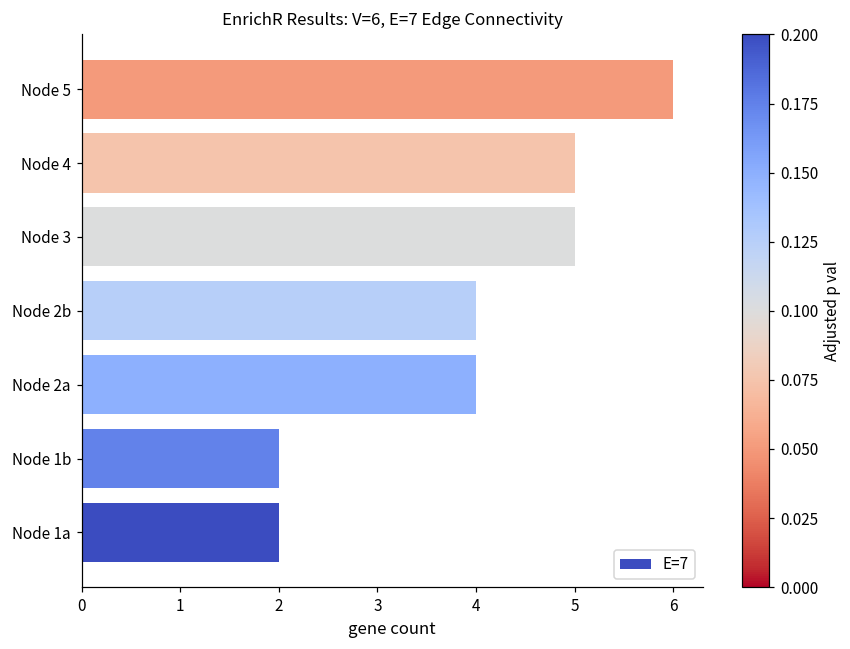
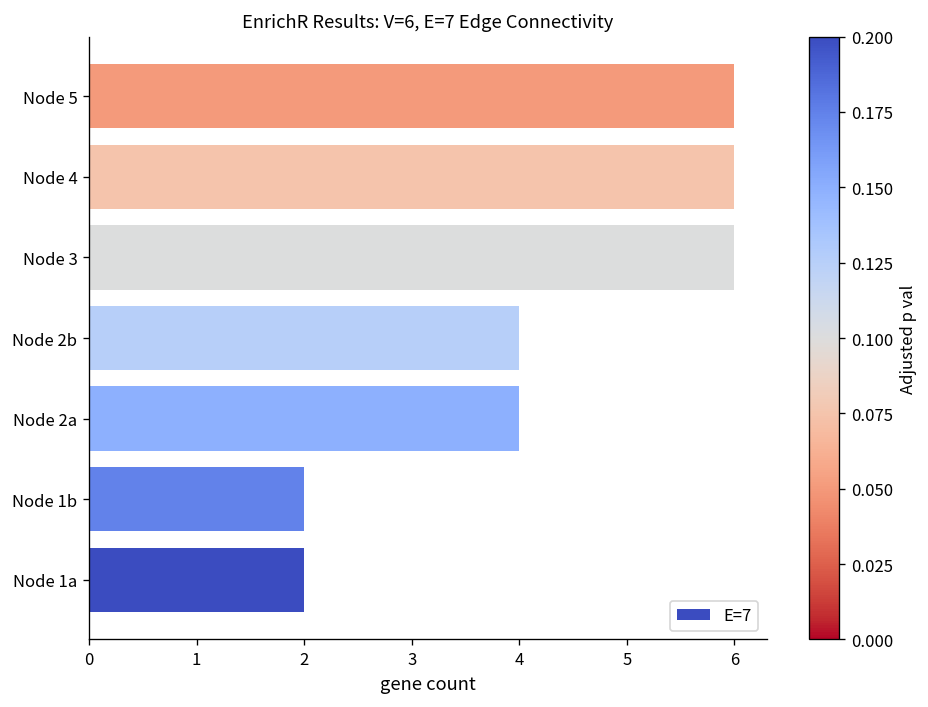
  {
    "Node 5": 6,
-   "Node 4": 5,
-   "Node 3": 5,
+   "Node 4": 6,
+   "Node 3": 6,
    "Node 2b": 4,
    "Node 2a": 4,
    "Node 1b": 2,
    "Node 1a": 2
  }
